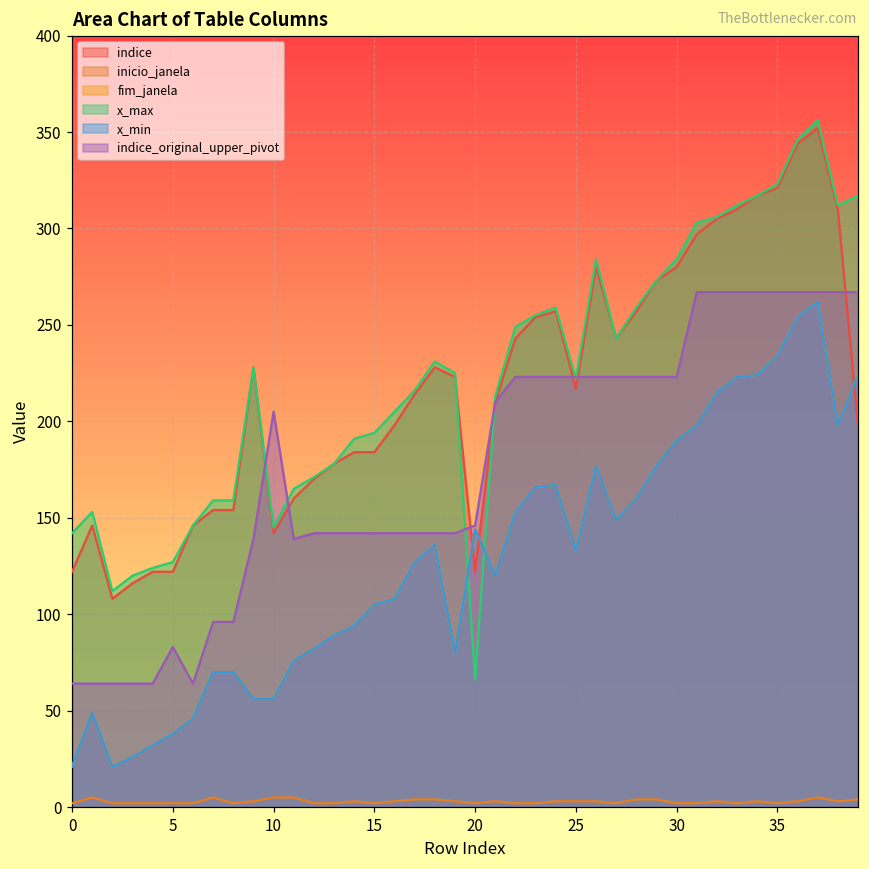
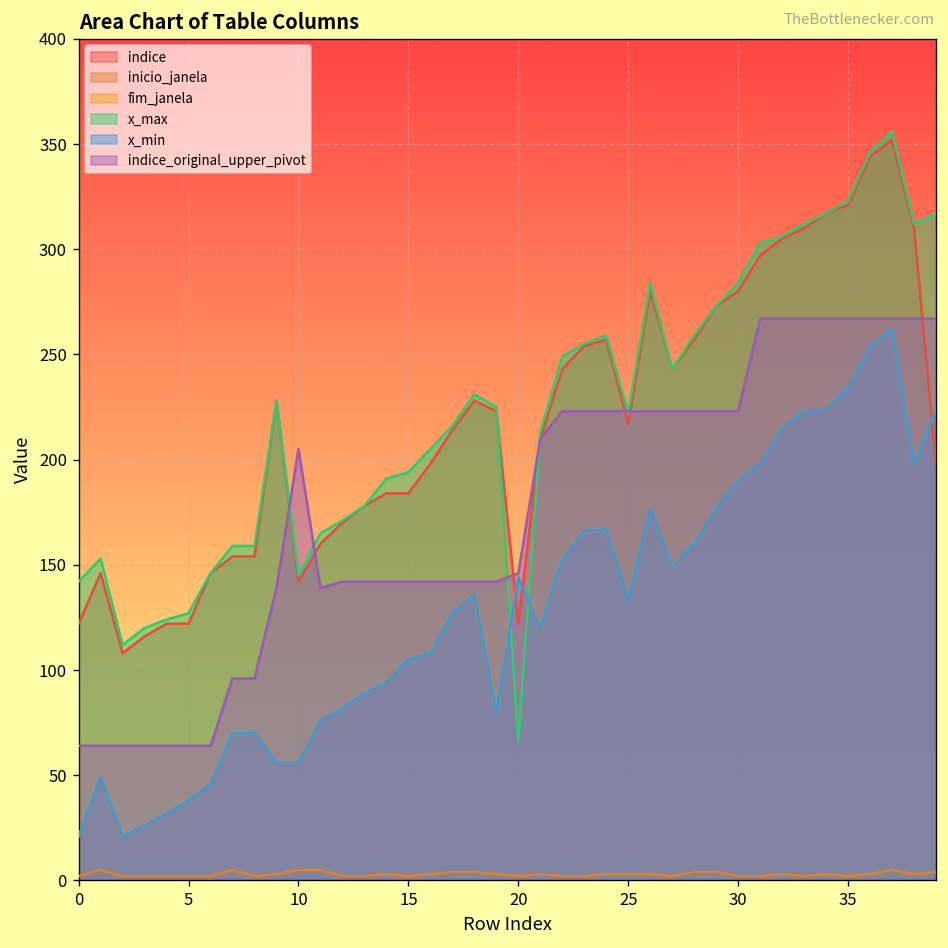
  {
    "x_min": {
      "0": 21,
      "5": 38,
      "10": 56,
      "15": 105,
      "20": 144,
      "25": 133,
      "30": 190,
      "35": 234
    },
    "x_max": {
      "0": 142,
      "5": 127,
      "10": 145,
      "15": 194,
      "20": 66,
      "30": 284,
      "35": 323
    },
    "indice_original_upper_pivot": {
      "0": 64,
-     "5": 83,
+     "5": 64,
      "10": 205,
      "15": 142,
      "20": 146,
      "30": 223,
      "35": 267
    }
  }
